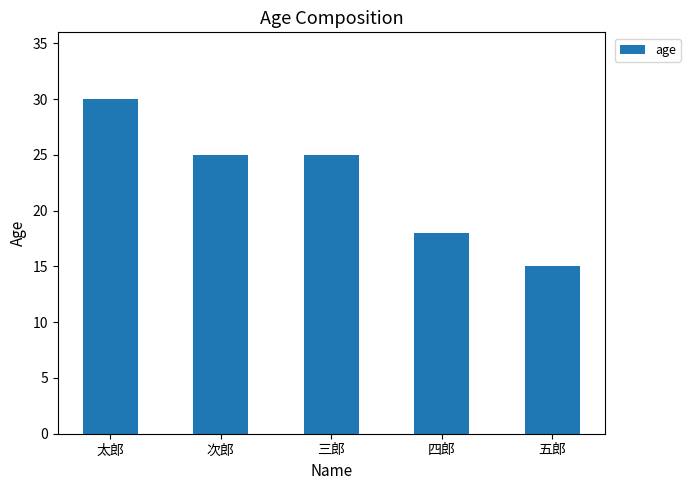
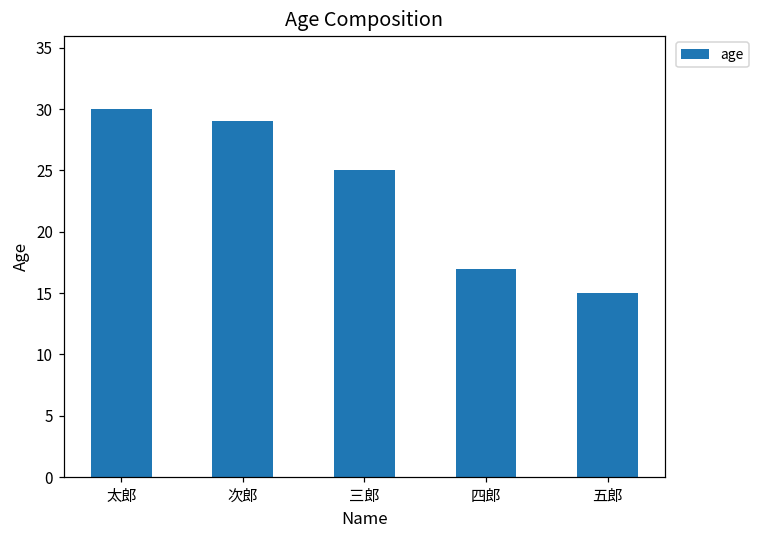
  {
    "太郎": 30,
-   "次郎": 25,
+   "次郎": 29,
    "三郎": 25,
-   "四郎": 18,
+   "四郎": 17,
    "五郎": 15
  }
